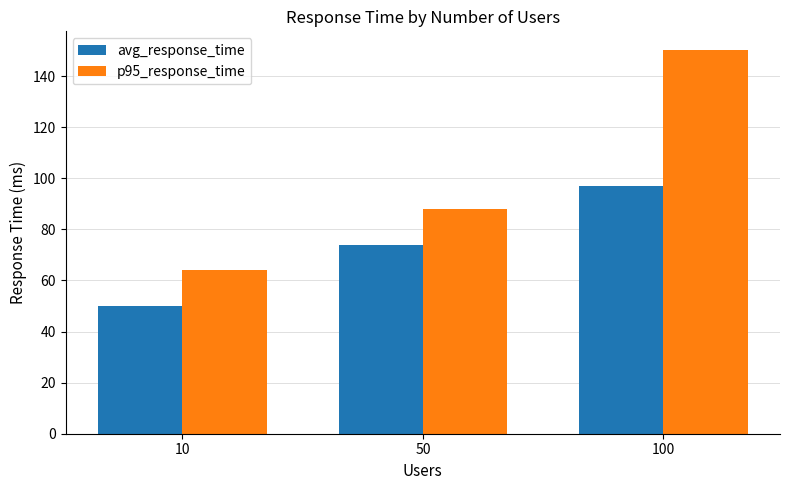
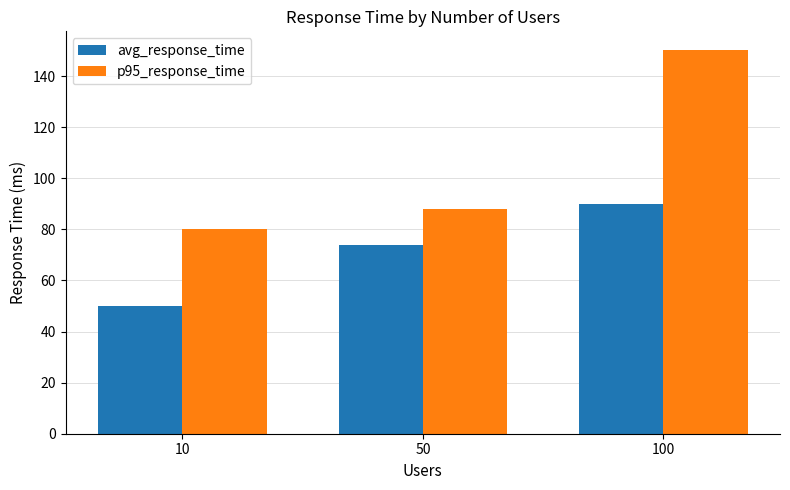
  {
    "avg_response_time": {
      "10": 50,
      "50": 74,
-     "100": 97
+     "100": 90
    },
    "p95_response_time": {
-     "10": 64,
+     "10": 80,
      "50": 88,
      "100": 150
    }
  }
